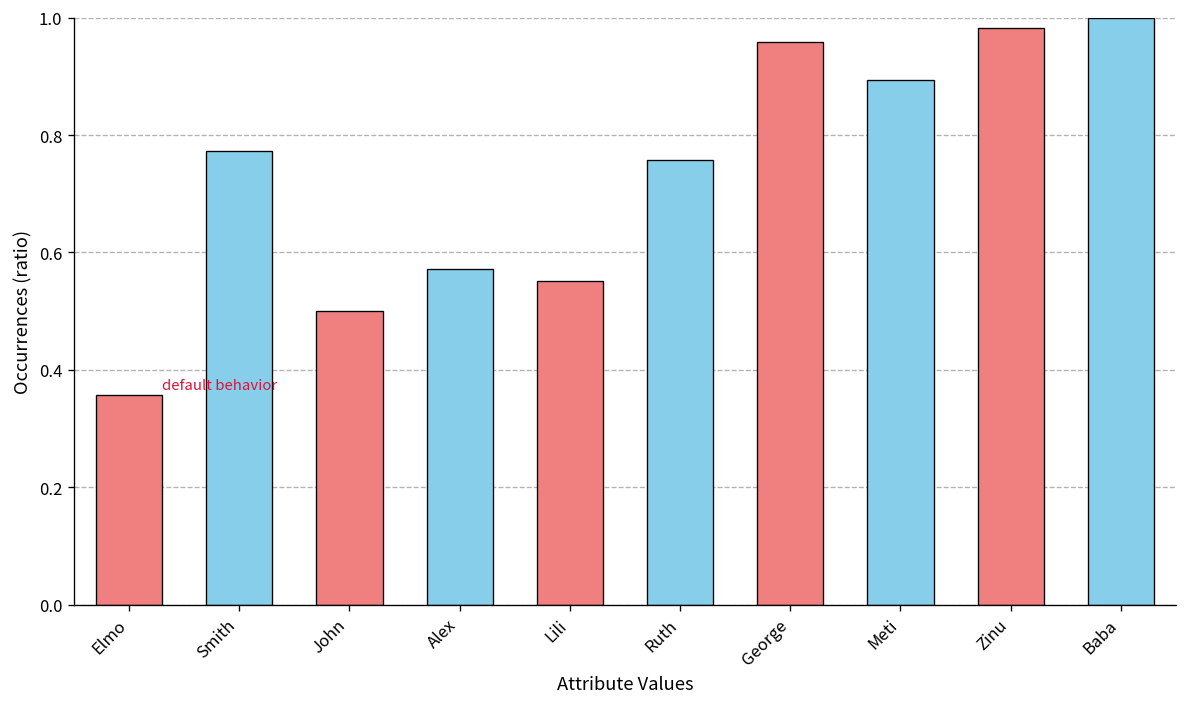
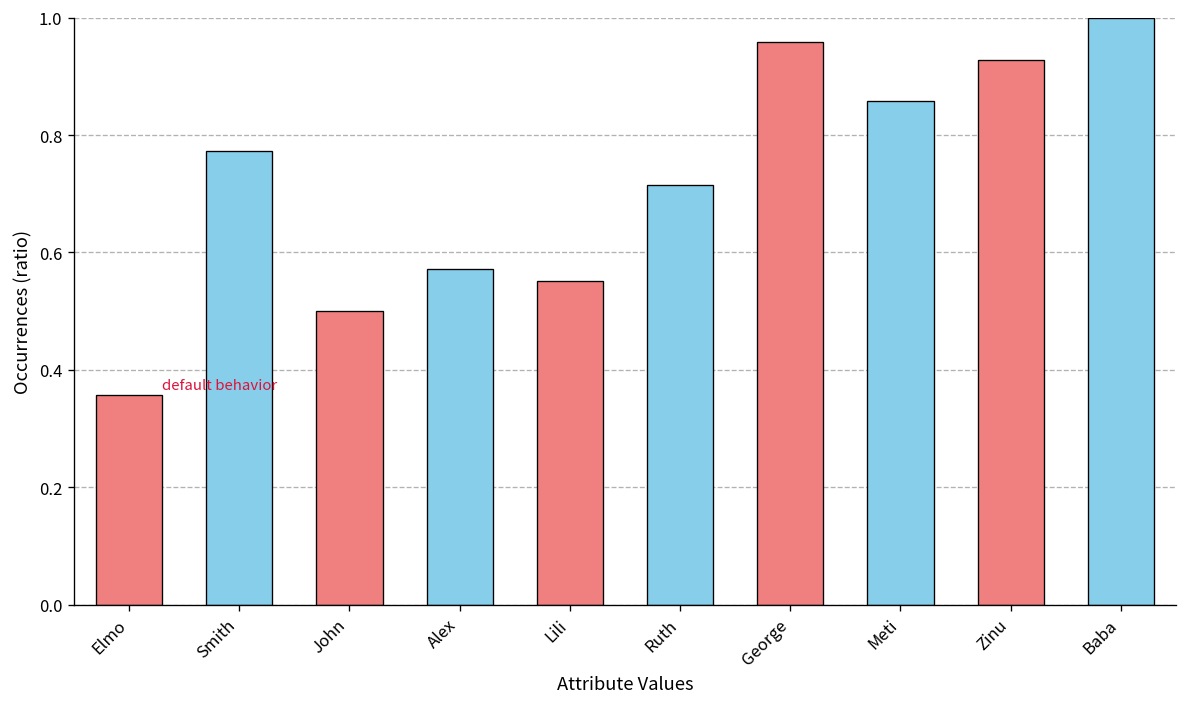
  {
    "Elmo": 0.36,
    "Smith": 0.77,
    "John": 0.50,
    "Alex": 0.57,
    "Lili": 0.55,
-   "Ruth": 0.76,
+   "Ruth": 0.71,
    "George": 0.96,
-   "Meti": 0.89,
-   "Zinu": 0.98,
+   "Meti": 0.86,
+   "Zinu": 0.93,
    "Baba": 1.00
  }
